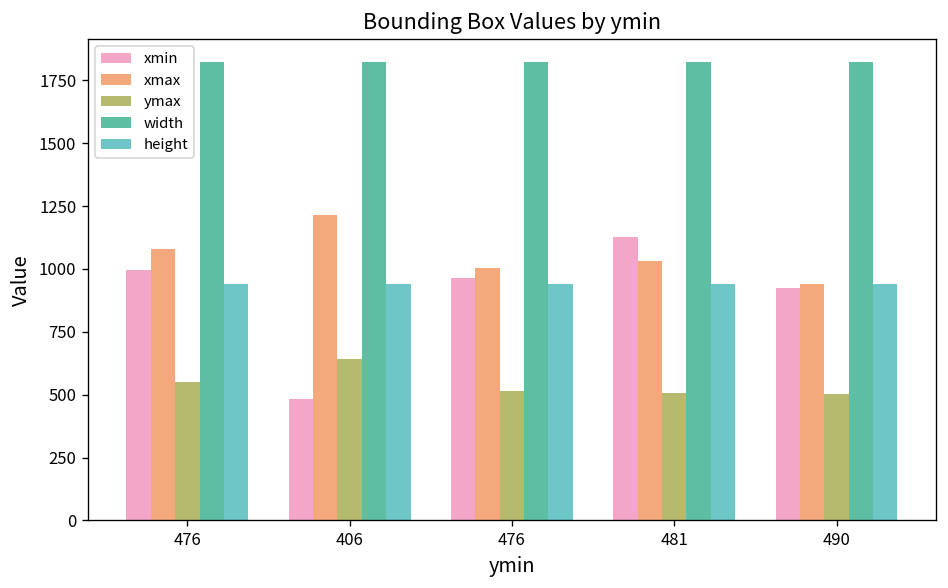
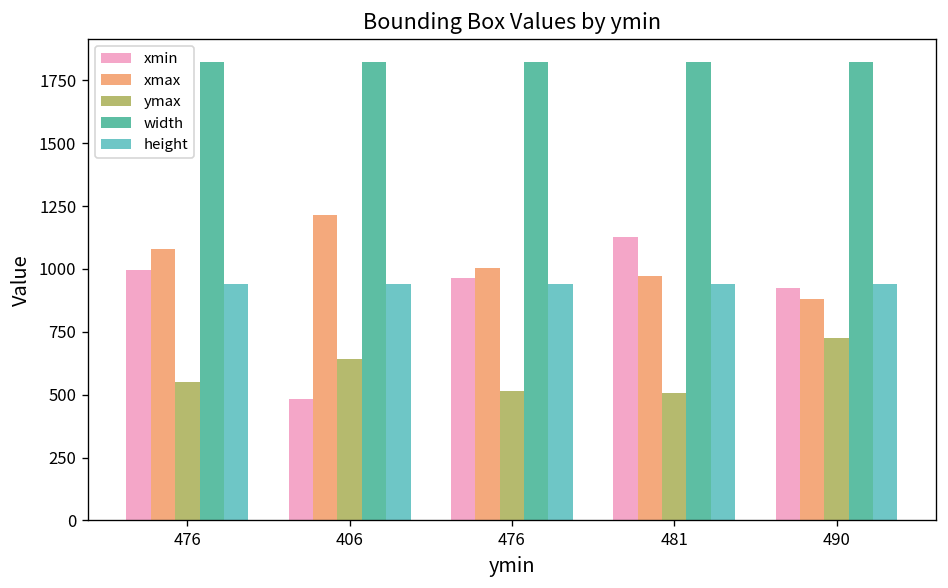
  {
    "xmin": {
      "406": 480,
      "481": 1130,
      "490": 920
    },
    "xmax": {
      "406": 1210,
-     "481": 1030,
-     "490": 940
+     "481": 970,
+     "490": 880
    },
    "ymax": {
      "406": 640,
      "481": 510,
-     "490": 500
+     "490": 730
    }
  }
